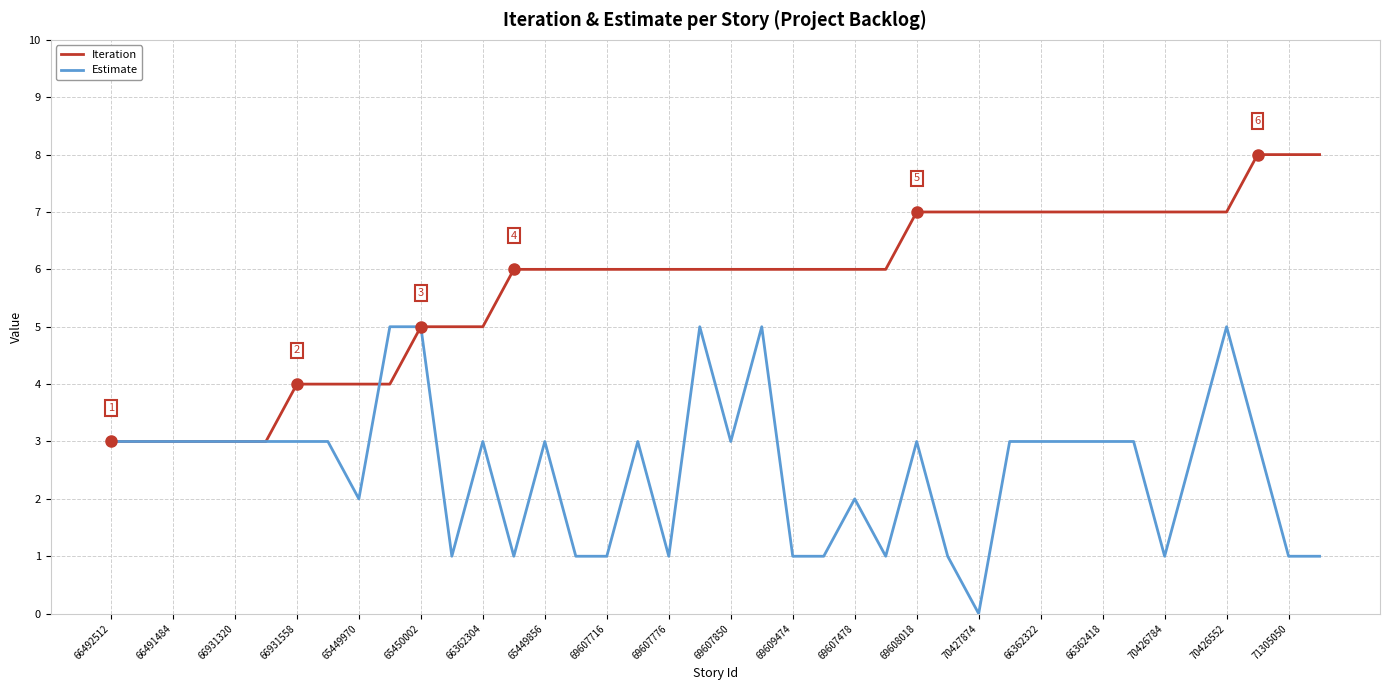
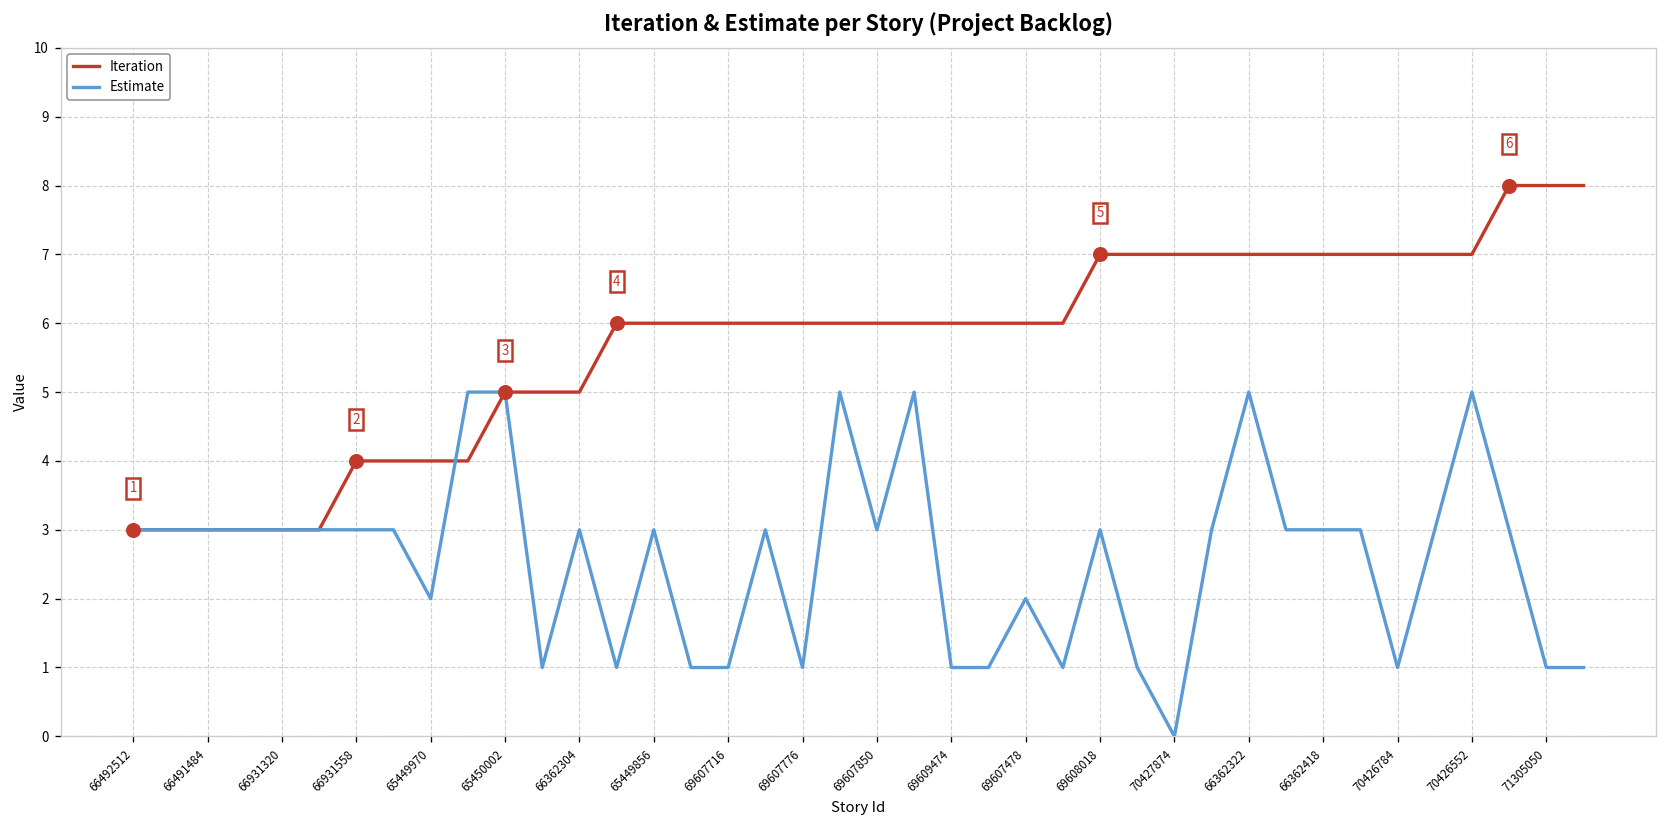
  {
    "Estimate": {
      "66931558": 3,
      "65449970": 2,
      "66362304": 3,
      "65449856": 3,
      "69607716": 1,
      "69607776": 1,
      "69607850": 3,
      "69609474": 1,
      "69607478": 2,
      "69608018": 3,
      "70427874": 0,
-     "66362322": 3,
+     "66362322": 5,
      "66362418": 3,
      "70426784": 1,
      "70426552": 5,
      "71305050": 1
    }
  }
